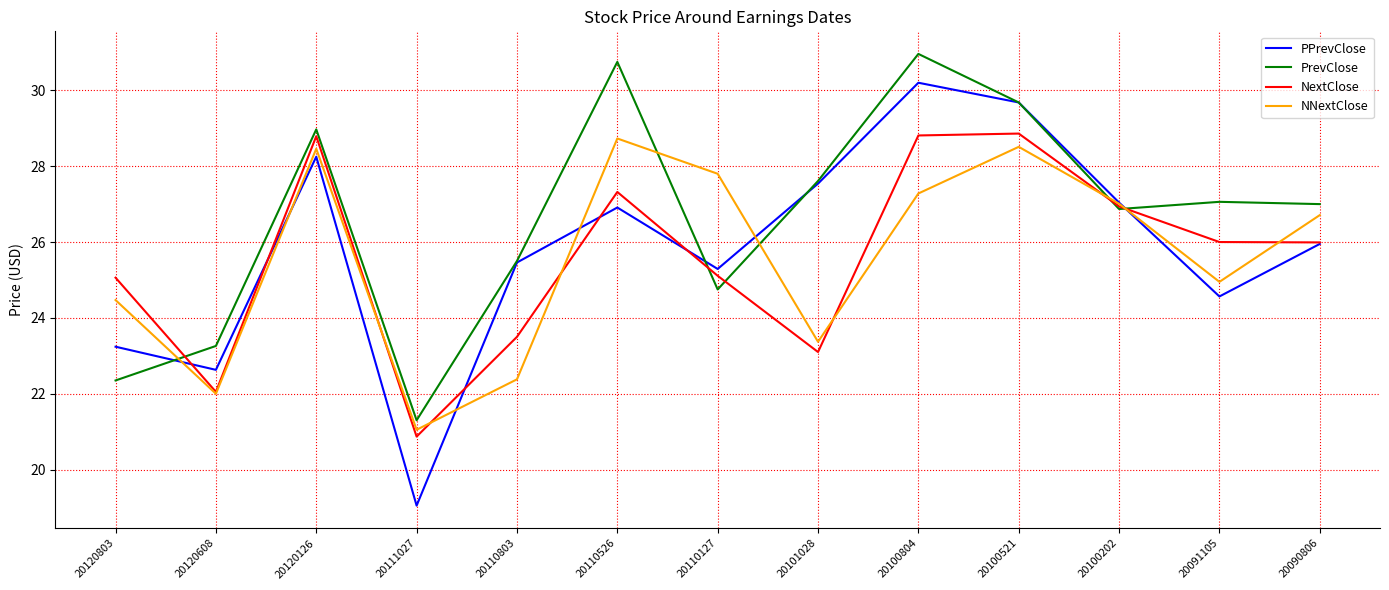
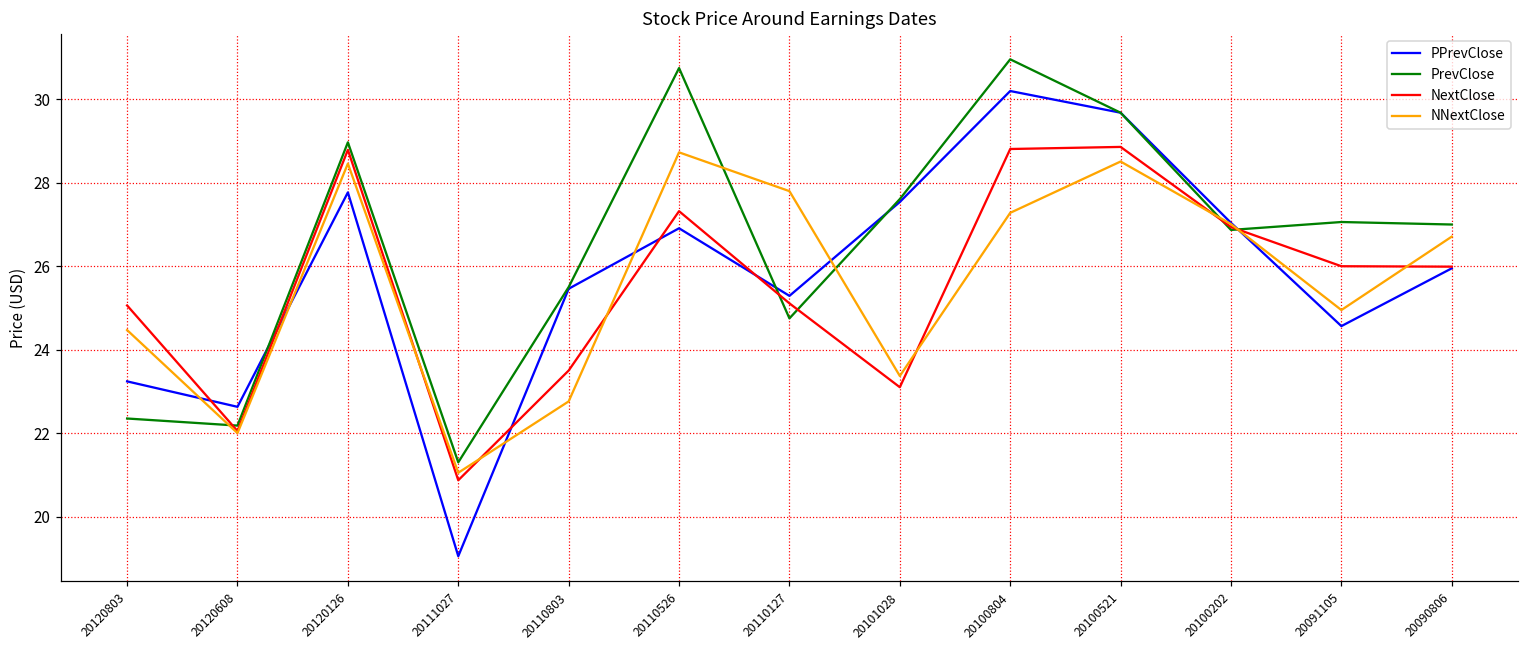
  {
    "PPrevClose": {
      "20120803": 23.2,
      "20120608": 22.6,
-     "20120126": 28.3,
+     "20120126": 27.8,
      "20111027": 19.0,
      "20110526": 26.9,
      "20110127": 25.3,
      "20101028": 27.5,
      "20100804": 30.2,
      "20091105": 24.6
    },
    "PrevClose": {
      "20120803": 22.4,
-     "20120608": 23.3,
+     "20120608": 22.2,
      "20120126": 29.0,
      "20111027": 21.3,
      "20110526": 30.8,
      "20110127": 24.8,
      "20101028": 27.6,
      "20100804": 31.0,
      "20100202": 26.9,
      "20091105": 27.1,
      "20090806": 27.0
    },
    "NextClose": {
      "20120803": 25.1,
      "20120126": 28.8,
      "20111027": 20.9,
      "20110803": 23.5,
      "20110526": 27.3,
      "20110127": 25.1,
      "20101028": 23.1,
      "20100804": 28.8,
      "20100521": 28.9,
      "20100202": 26.9,
      "20091105": 26.0
    },
    "NNextClose": {
      "20120803": 24.5,
      "20120126": 28.5,
      "20111027": 21.0,
-     "20110803": 22.4,
+     "20110803": 22.8,
      "20110526": 28.7,
      "20110127": 27.8,
      "20101028": 23.4,
      "20100804": 27.3,
      "20100521": 28.5,
      "20091105": 25.0,
      "20090806": 26.7
    }
  }
